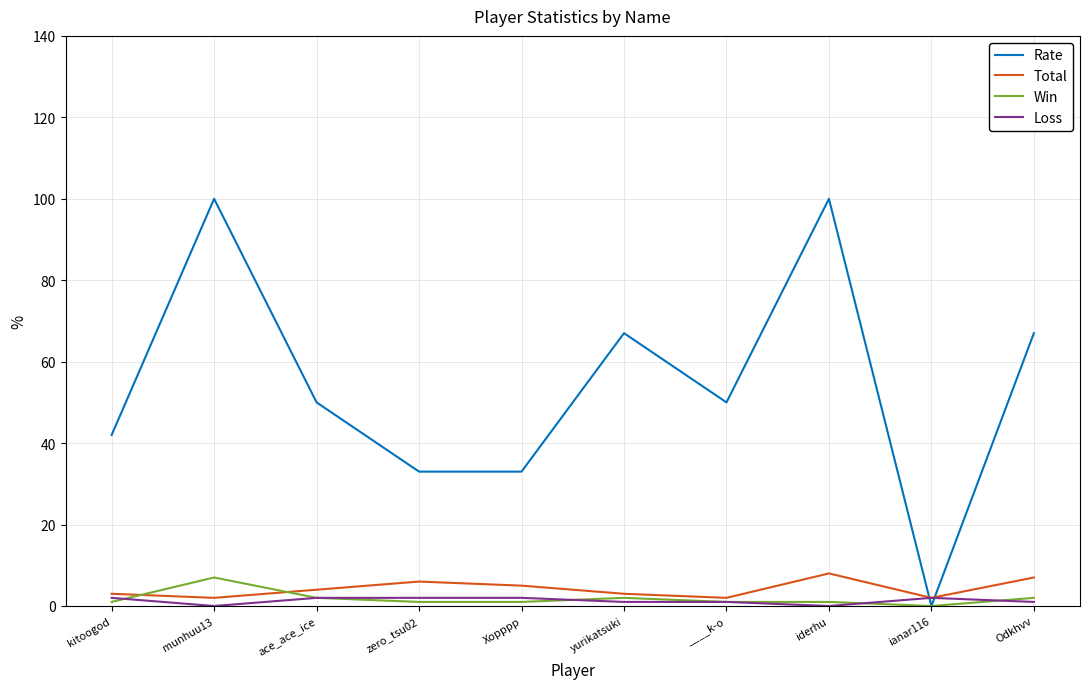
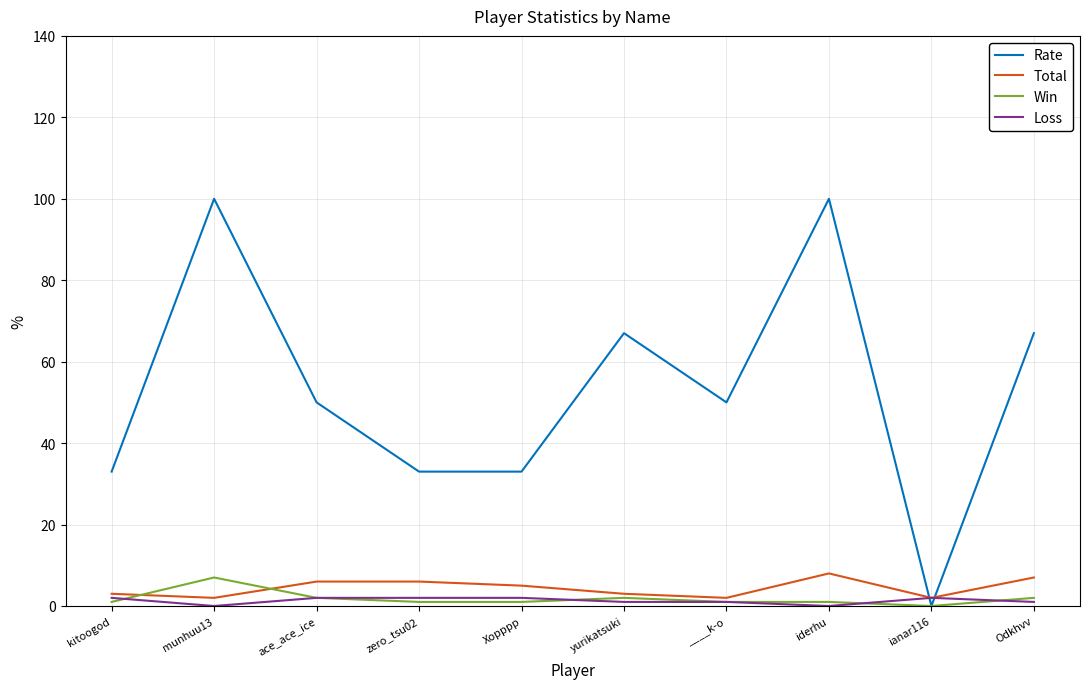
  {
    "Rate": {
-     "kitoogod": 42,
+     "kitoogod": 33,
      "munhuu13": 100,
      "ace_ace_ice": 50,
      "zero_tsu02": 33,
      "Xopppp": 33,
      "yurikatsuki": 67,
      "____k-o": 50,
      "iderhu": 100,
      "Odkhvv": 67
    },
    "Total": {
      "kitoogod": 3,
      "munhuu13": 2,
-     "ace_ace_ice": 4,
+     "ace_ace_ice": 6,
      "zero_tsu02": 6,
      "Xopppp": 5,
      "yurikatsuki": 3,
      "____k-o": 2,
      "iderhu": 8,
      "Odkhvv": 7
    },
    "Win": {
      "kitoogod": 1,
      "munhuu13": 7,
      "zero_tsu02": 1,
      "Xopppp": 1,
      "yurikatsuki": 2,
      "iderhu": 1,
      "Odkhvv": 2
    },
    "Loss": {
      "kitoogod": 2,
      "munhuu13": 0,
      "zero_tsu02": 2,
      "Xopppp": 2,
      "yurikatsuki": 1,
      "iderhu": 0,
      "Odkhvv": 1
    }
  }
